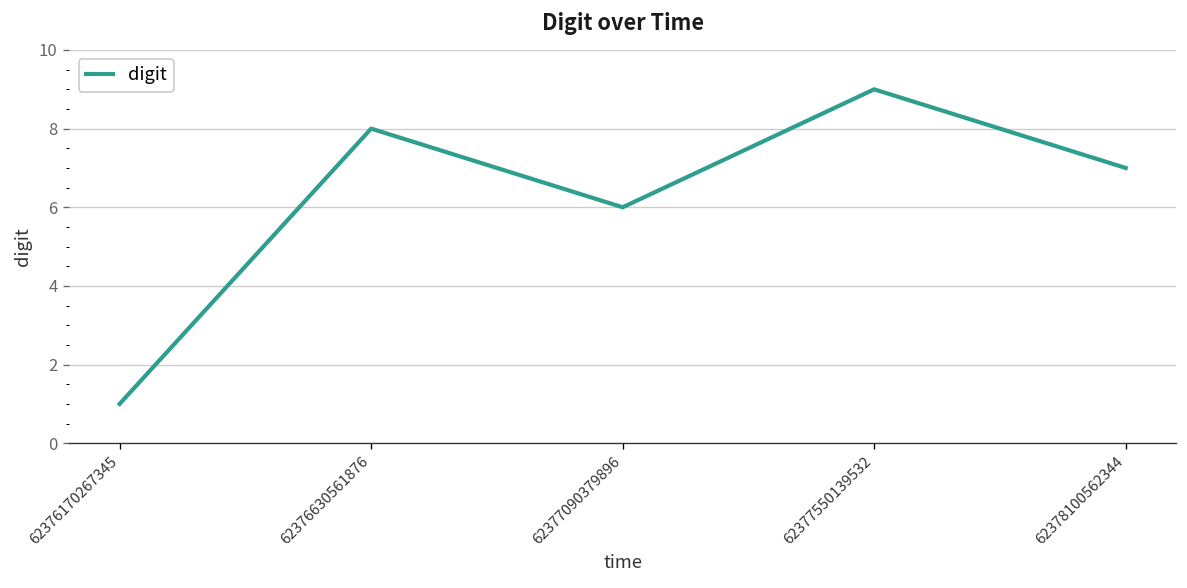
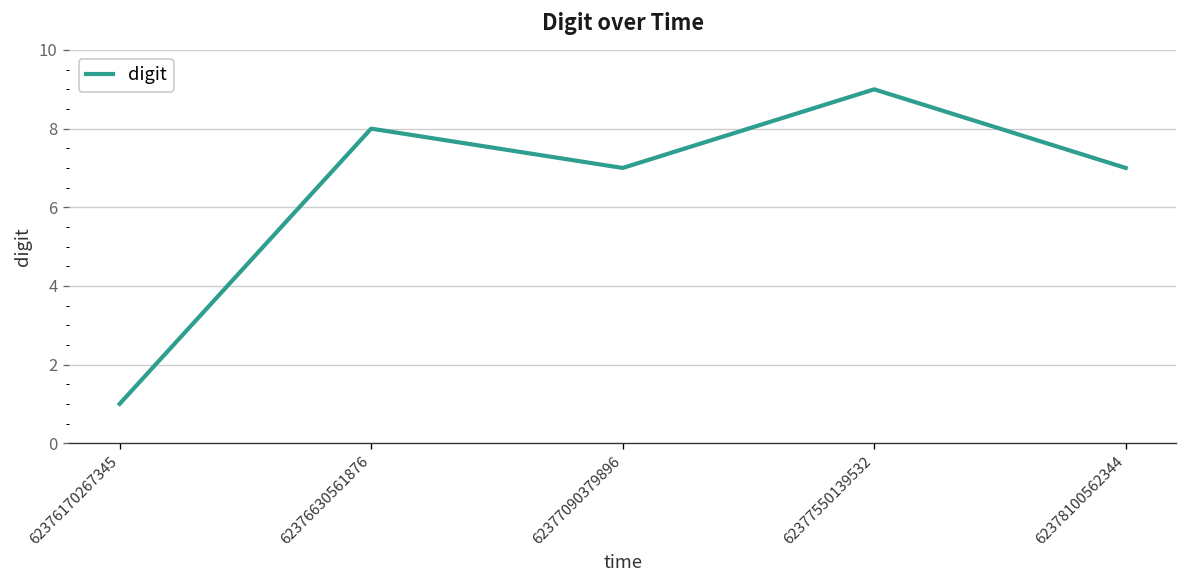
  {
    "62376170267345": 1,
    "62376630561876": 8,
-   "62377090379896": 6,
+   "62377090379896": 7,
    "62377550139532": 9,
    "62378100562344": 7
  }
